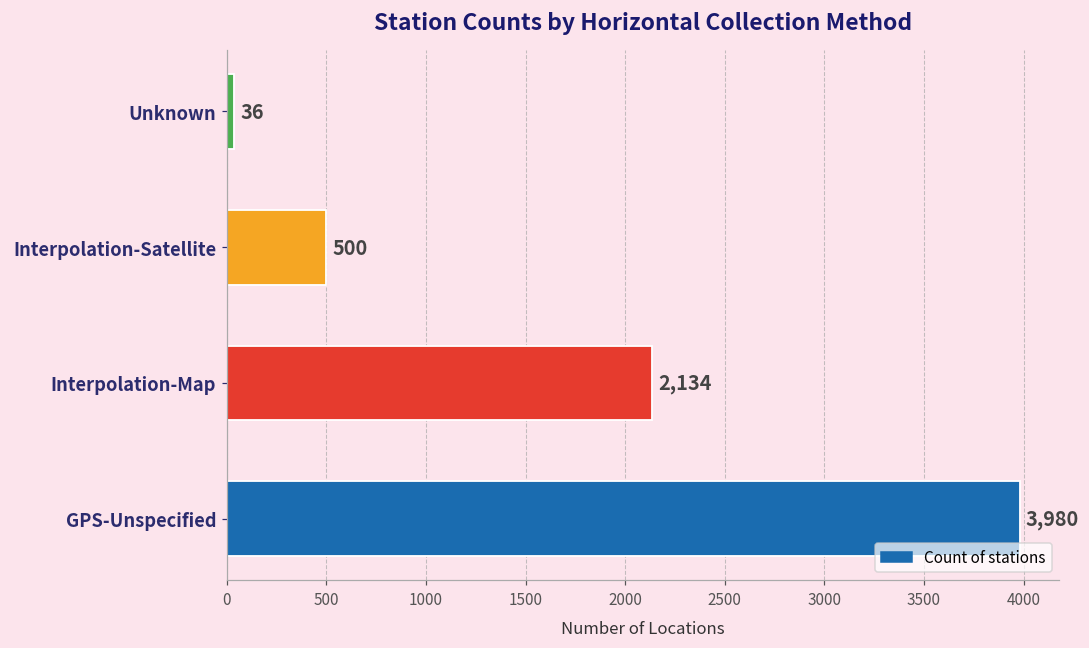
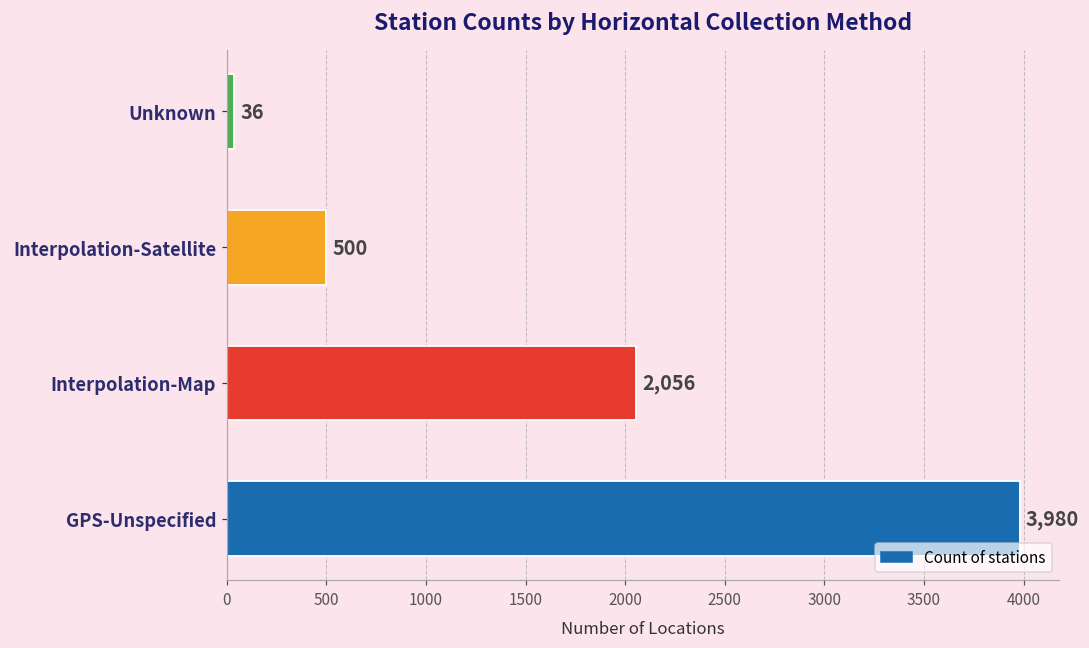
  {
    "Unknown": "36",
    "Interpolation-Satellite": "500",
-   "Interpolation-Map": "2,134",
+   "Interpolation-Map": "2,056",
    "GPS-Unspecified": "3,980"
  }
